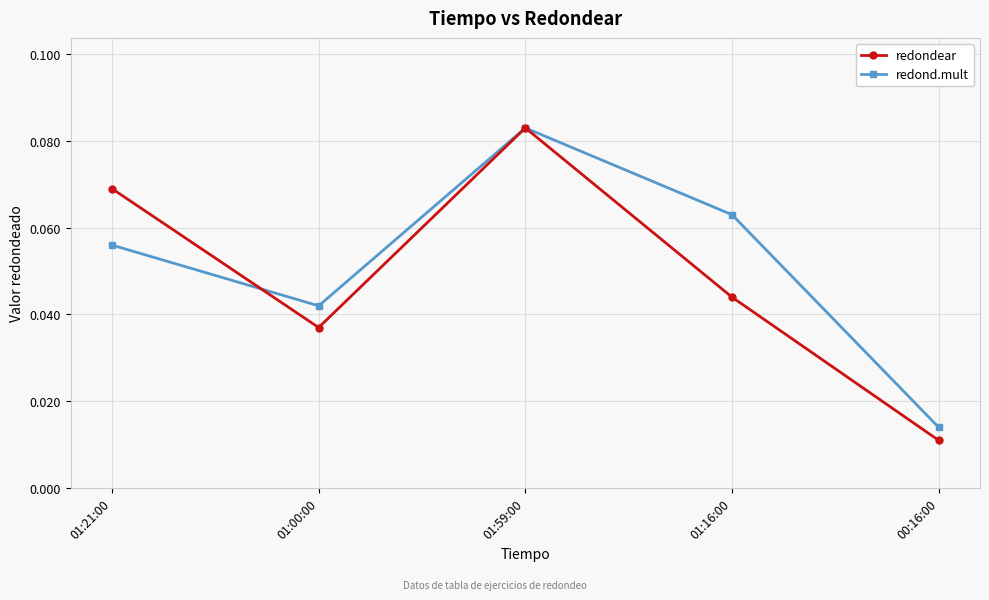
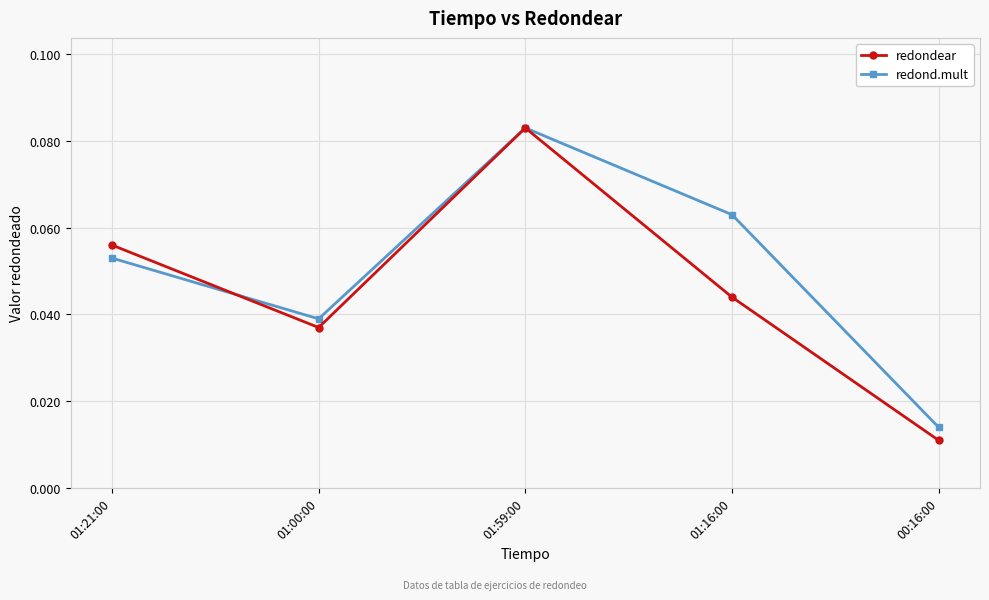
  {
    "redondear": {
-     "01:21:00": 0.069,
+     "01:21:00": 0.056,
      "01:00:00": 0.037,
      "01:16:00": 0.044,
      "00:16:00": 0.011
    },
    "redond.mult": {
-     "01:21:00": 0.056,
-     "01:00:00": 0.042,
+     "01:21:00": 0.053,
+     "01:00:00": 0.039,
      "01:16:00": 0.063,
      "00:16:00": 0.014
    }
  }
